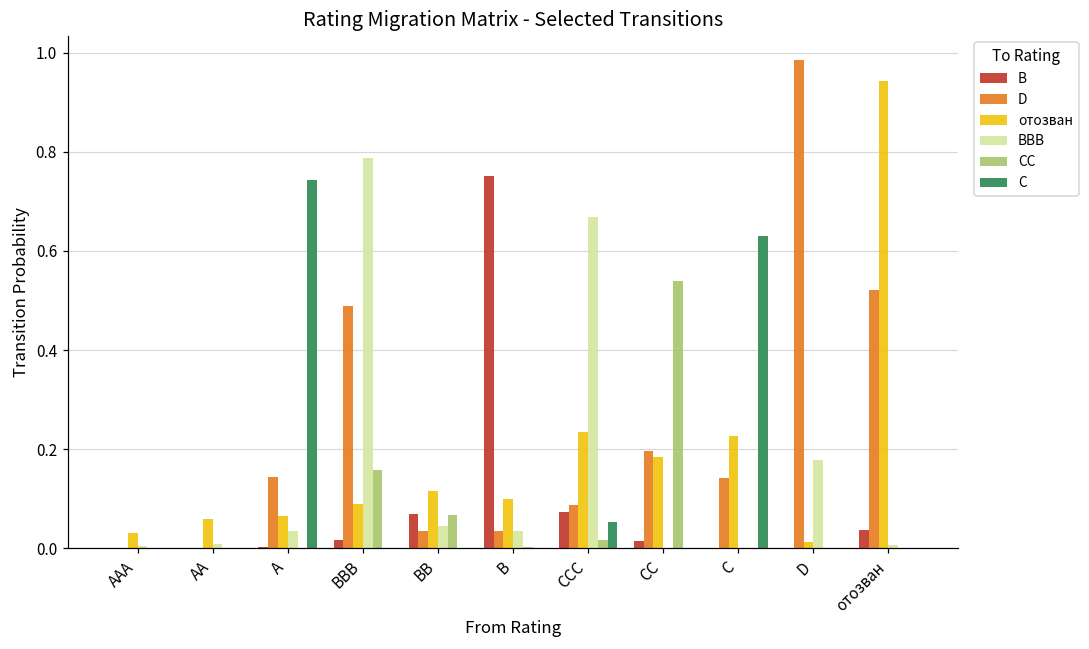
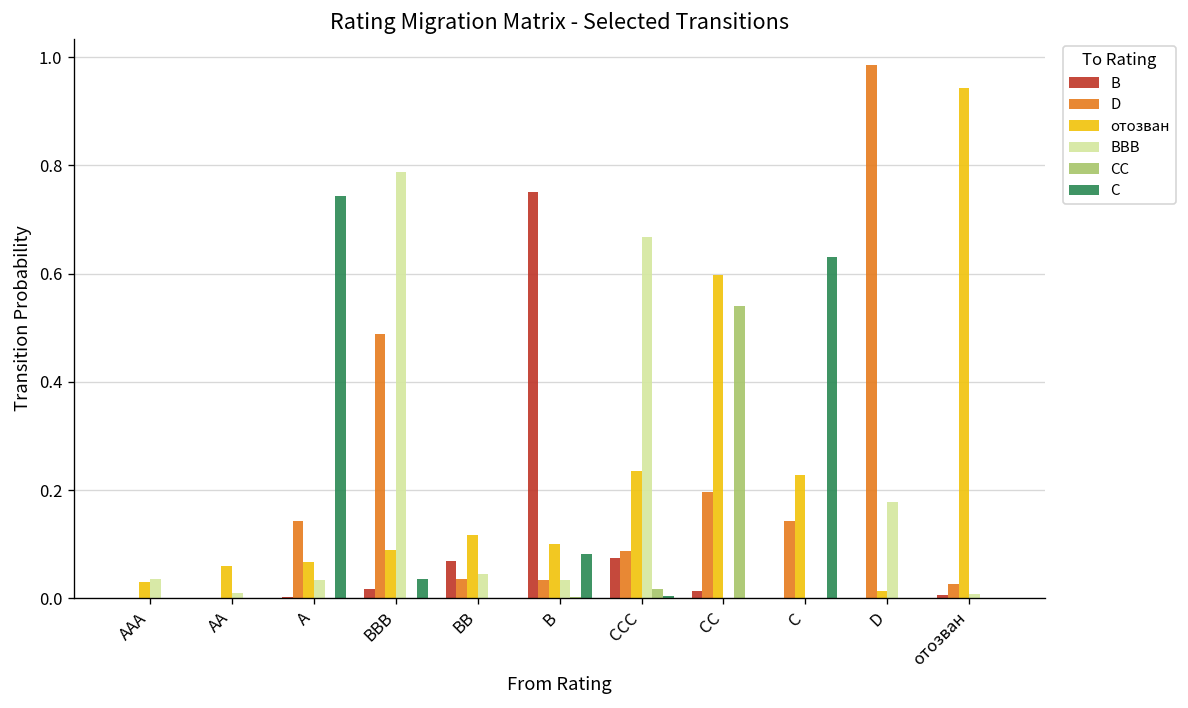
  {
    "B": {
      "BBB": 0.02,
      "BB": 0.07,
      "B": 0.75,
      "CCC": 0.07,
      "CC": 0.01,
      "C": 0.00,
-     "отозван": 0.04
+     "отозван": 0.01
    },
    "D": {
      "A": 0.14,
      "BBB": 0.49,
      "BB": 0.04,
      "B": 0.03,
      "CCC": 0.09,
      "CC": 0.20,
      "C": 0.14,
      "D": 0.98,
-     "отозван": 0.52
+     "отозван": 0.03
    },
    "отозван": {
      "AAA": 0.03,
      "AA": 0.06,
      "A": 0.07,
      "BBB": 0.09,
      "BB": 0.12,
      "B": 0.10,
      "CCC": 0.23,
-     "CC": 0.18,
+     "CC": 0.60,
      "C": 0.23,
      "D": 0.01,
      "отозван": 0.94
    },
    "BBB": {
-     "AAA": 0.00,
+     "AAA": 0.04,
      "AA": 0.01,
      "A": 0.03,
      "BBB": 0.79,
      "BB": 0.04,
      "B": 0.03,
      "CCC": 0.67,
      "CC": 0.00,
      "C": 0.00,
      "D": 0.18,
      "отозван": 0.01
    },
    "CC": {
      "AAA": 0.00,
      "AA": 0.00,
-     "BBB": 0.16,
-     "BB": 0.07,
+     "BBB": 0.00,
+     "BB": 0.00,
      "CCC": 0.02,
      "CC": 0.54,
      "C": 0.00
    },
    "C": {
      "AA": 0.00,
      "A": 0.74,
-     "BBB": 0.00,
-     "B": 0.00,
-     "CCC": 0.05,
+     "BBB": 0.04,
+     "B": 0.08,
+     "CCC": 0.00,
      "CC": 0.00,
      "C": 0.63,
      "D": 0.00
    }
  }
